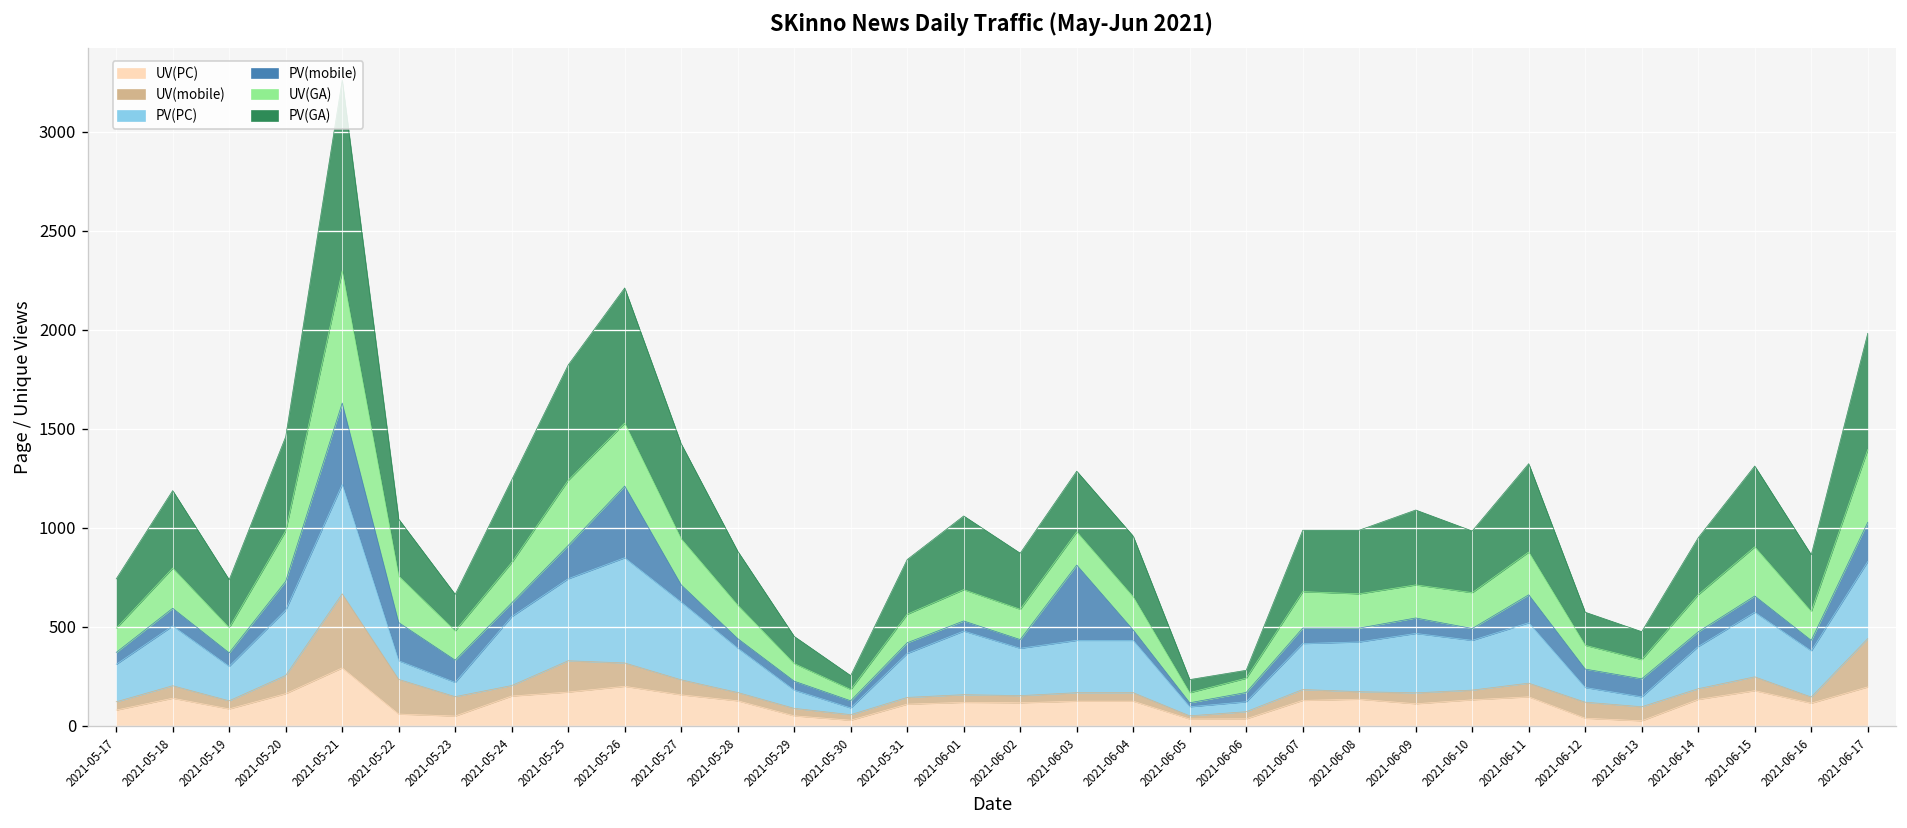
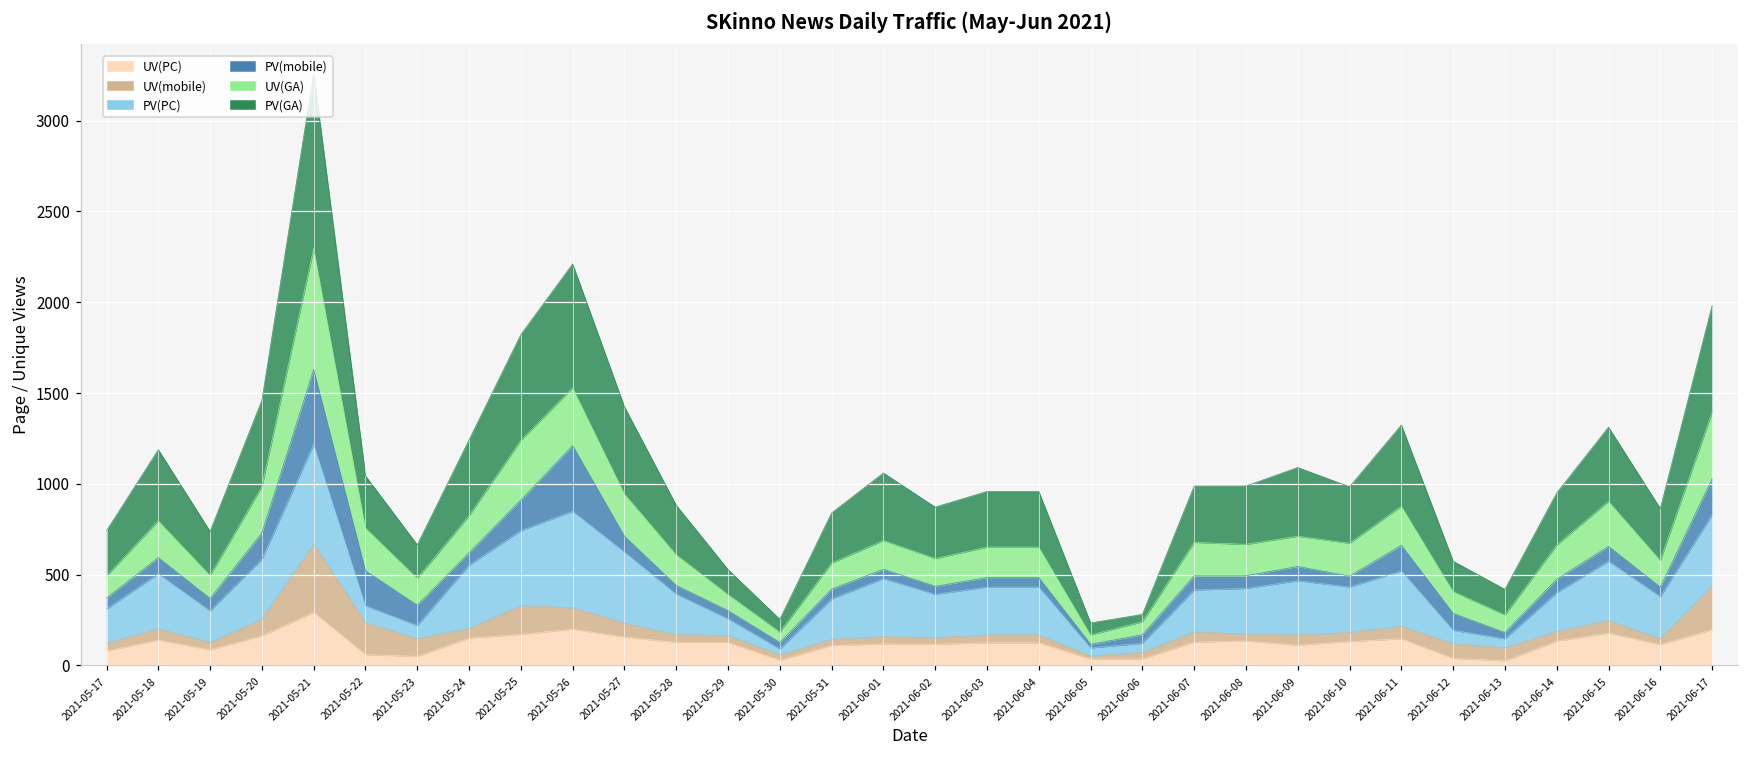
  {
    "UV(PC)": {
      "2021-05-17": 80,
      "2021-05-18": 140,
      "2021-05-19": 90,
      "2021-05-20": 160,
      "2021-05-21": 290,
      "2021-05-22": 60,
      "2021-05-23": 50,
      "2021-05-24": 150,
      "2021-05-25": 170,
      "2021-05-26": 200,
      "2021-05-27": 160,
      "2021-05-28": 130,
-     "2021-05-29": 50,
+     "2021-05-29": 130,
      "2021-05-30": 30,
      "2021-05-31": 110,
      "2021-06-01": 120,
      "2021-06-02": 120,
      "2021-06-03": 130,
      "2021-06-04": 130,
      "2021-06-05": 40,
      "2021-06-06": 40,
      "2021-06-07": 130,
      "2021-06-08": 140,
      "2021-06-09": 110,
      "2021-06-10": 130,
      "2021-06-11": 150,
      "2021-06-12": 40,
      "2021-06-13": 30,
      "2021-06-14": 130,
      "2021-06-15": 180,
      "2021-06-16": 120,
      "2021-06-17": 200
    },
    "UV(mobile)": {
      "2021-05-17": 40,
      "2021-05-18": 60,
      "2021-05-19": 40,
      "2021-05-20": 90,
      "2021-05-21": 370,
      "2021-05-22": 180,
      "2021-05-23": 100,
      "2021-05-24": 50,
      "2021-05-25": 160,
      "2021-05-26": 120,
      "2021-05-27": 80,
      "2021-05-28": 40,
      "2021-05-29": 40,
      "2021-05-30": 30,
      "2021-05-31": 30,
      "2021-06-01": 40,
      "2021-06-02": 40,
      "2021-06-03": 40,
      "2021-06-04": 40,
      "2021-06-05": 20,
      "2021-06-06": 40,
      "2021-06-07": 60,
      "2021-06-08": 40,
      "2021-06-09": 60,
      "2021-06-10": 50,
      "2021-06-11": 70,
      "2021-06-12": 80,
      "2021-06-13": 70,
      "2021-06-14": 50,
      "2021-06-15": 70,
      "2021-06-16": 30,
      "2021-06-17": 240
    },
    "PV(PC)": {
      "2021-05-17": 190,
      "2021-05-18": 300,
      "2021-05-19": 170,
      "2021-05-20": 330,
      "2021-05-21": 550,
      "2021-05-22": 90,
      "2021-05-23": 70,
      "2021-05-24": 350,
      "2021-05-25": 410,
      "2021-05-26": 530,
      "2021-05-27": 390,
      "2021-05-28": 220,
      "2021-05-29": 90,
      "2021-05-30": 30,
      "2021-05-31": 220,
      "2021-06-01": 320,
      "2021-06-02": 240,
      "2021-06-03": 260,
      "2021-06-04": 260,
      "2021-06-05": 50,
      "2021-06-06": 50,
      "2021-06-07": 230,
      "2021-06-08": 250,
      "2021-06-09": 300,
      "2021-06-10": 250,
      "2021-06-11": 310,
      "2021-06-12": 70,
      "2021-06-13": 50,
      "2021-06-14": 210,
      "2021-06-15": 330,
      "2021-06-16": 230,
      "2021-06-17": 390
    },
    "PV(mobile)": {
      "2021-05-17": 60,
      "2021-05-18": 90,
      "2021-05-19": 70,
      "2021-05-20": 150,
      "2021-05-21": 410,
      "2021-05-22": 190,
      "2021-05-23": 110,
      "2021-05-24": 70,
      "2021-05-25": 170,
      "2021-05-26": 360,
      "2021-05-27": 90,
      "2021-05-28": 50,
      "2021-05-29": 50,
      "2021-05-30": 40,
      "2021-05-31": 50,
      "2021-06-01": 50,
      "2021-06-02": 40,
-     "2021-06-03": 380,
+     "2021-06-03": 50,
      "2021-06-04": 50,
      "2021-06-05": 20,
      "2021-06-06": 50,
      "2021-06-07": 80,
      "2021-06-08": 70,
      "2021-06-09": 80,
      "2021-06-10": 60,
      "2021-06-11": 140,
      "2021-06-12": 90,
-     "2021-06-13": 90,
+     "2021-06-13": 30,
      "2021-06-14": 70,
      "2021-06-15": 80,
      "2021-06-16": 50,
      "2021-06-17": 200
    },
    "UV(GA)": {
      "2021-05-17": 120,
      "2021-05-18": 200,
      "2021-05-19": 130,
      "2021-05-20": 260,
      "2021-05-21": 670,
      "2021-05-22": 240,
      "2021-05-23": 150,
      "2021-05-24": 200,
      "2021-05-25": 330,
      "2021-05-26": 320,
      "2021-05-27": 230,
      "2021-05-28": 170,
      "2021-05-29": 90,
      "2021-05-30": 60,
      "2021-05-31": 140,
      "2021-06-01": 160,
      "2021-06-02": 150,
      "2021-06-03": 170,
      "2021-06-04": 170,
      "2021-06-05": 50,
      "2021-06-06": 70,
      "2021-06-07": 180,
      "2021-06-08": 170,
      "2021-06-09": 170,
      "2021-06-10": 180,
      "2021-06-11": 220,
      "2021-06-12": 120,
      "2021-06-13": 100,
      "2021-06-14": 190,
      "2021-06-15": 250,
      "2021-06-16": 150,
      "2021-06-17": 370
    },
    "PV(GA)": {
      "2021-05-17": 250,
      "2021-05-18": 390,
      "2021-05-19": 240,
      "2021-05-20": 480,
      "2021-05-22": 290,
      "2021-05-23": 180,
      "2021-05-24": 420,
      "2021-05-25": 580,
      "2021-05-26": 680,
      "2021-05-27": 480,
      "2021-05-28": 270,
      "2021-05-29": 140,
      "2021-05-30": 70,
      "2021-05-31": 280,
      "2021-06-01": 370,
      "2021-06-02": 280,
      "2021-06-03": 310,
      "2021-06-04": 310,
      "2021-06-05": 70,
      "2021-06-06": 40,
      "2021-06-07": 310,
      "2021-06-08": 320,
      "2021-06-09": 380,
      "2021-06-10": 310,
      "2021-06-11": 450,
      "2021-06-12": 170,
      "2021-06-13": 140,
      "2021-06-14": 290,
      "2021-06-15": 410,
      "2021-06-16": 290,
      "2021-06-17": 590
    }
  }
